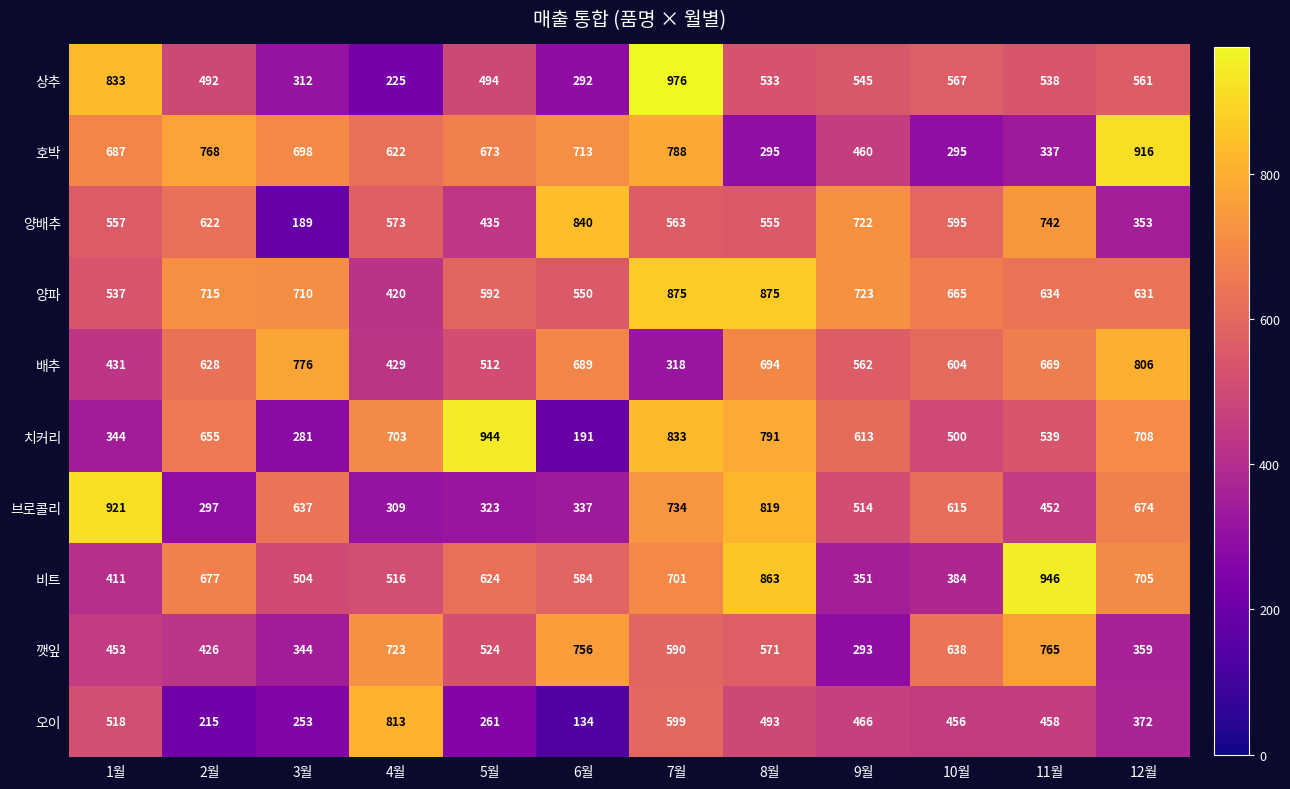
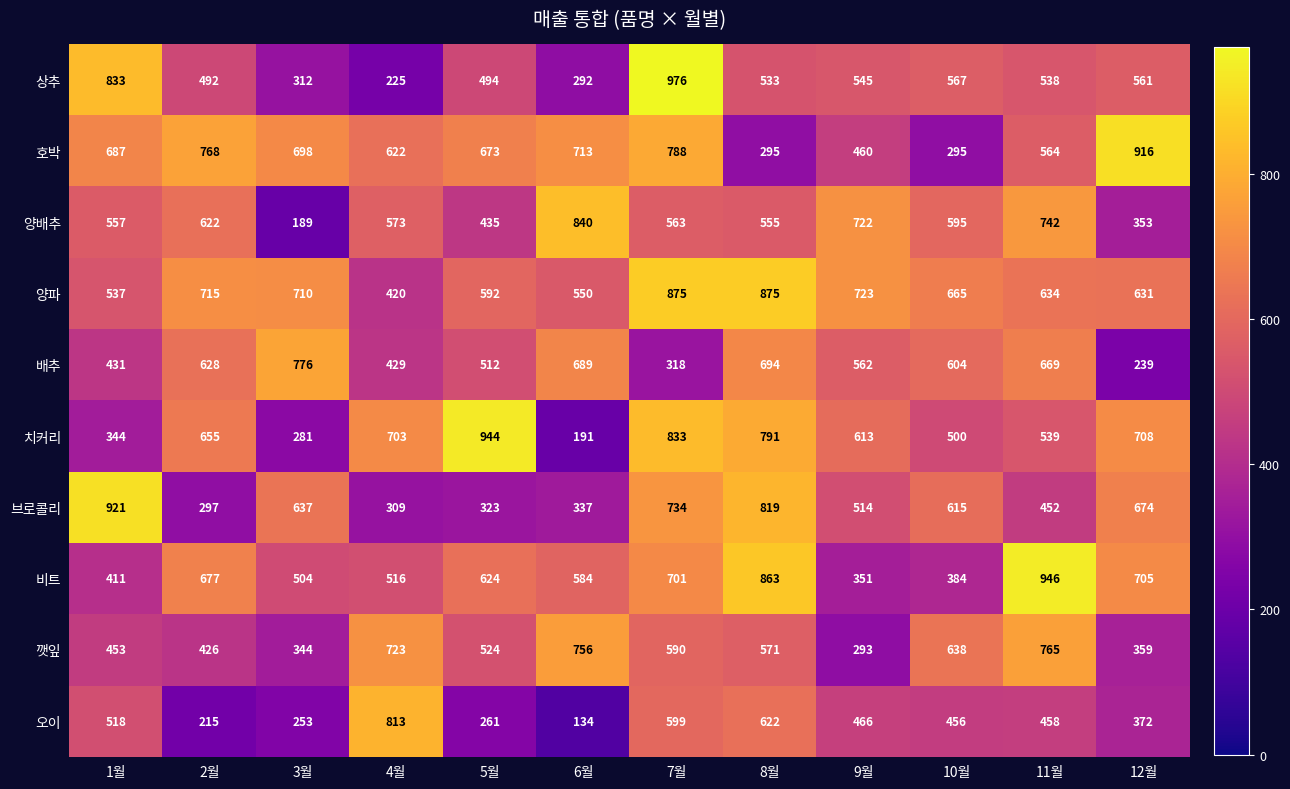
  {
    "상추": {
      "1월": 833,
      "2월": 492,
      "3월": 312,
      "4월": 225,
      "5월": 494,
      "6월": 292,
      "7월": 976,
      "8월": 533,
      "9월": 545,
      "10월": 567,
      "11월": 538,
      "12월": 561
    },
    "호박": {
      "1월": 687,
      "2월": 768,
      "3월": 698,
      "4월": 622,
      "5월": 673,
      "6월": 713,
      "7월": 788,
      "8월": 295,
      "9월": 460,
      "10월": 295,
-     "11월": 337,
+     "11월": 564,
      "12월": 916
    },
    "양배추": {
      "1월": 557,
      "2월": 622,
      "3월": 189,
      "4월": 573,
      "5월": 435,
      "6월": 840,
      "7월": 563,
      "8월": 555,
      "9월": 722,
      "10월": 595,
      "11월": 742,
      "12월": 353
    },
    "양파": {
      "1월": 537,
      "2월": 715,
      "3월": 710,
      "4월": 420,
      "5월": 592,
      "6월": 550,
      "7월": 875,
      "8월": 875,
      "9월": 723,
      "10월": 665,
      "11월": 634,
      "12월": 631
    },
    "배추": {
      "1월": 431,
      "2월": 628,
      "3월": 776,
      "4월": 429,
      "5월": 512,
      "6월": 689,
      "7월": 318,
      "8월": 694,
      "9월": 562,
      "10월": 604,
      "11월": 669,
-     "12월": 806
+     "12월": 239
    },
    "치커리": {
      "1월": 344,
      "2월": 655,
      "3월": 281,
      "4월": 703,
      "5월": 944,
      "6월": 191,
      "7월": 833,
      "8월": 791,
      "9월": 613,
      "10월": 500,
      "11월": 539,
      "12월": 708
    },
    "브로콜리": {
      "1월": 921,
      "2월": 297,
      "3월": 637,
      "4월": 309,
      "5월": 323,
      "6월": 337,
      "7월": 734,
      "8월": 819,
      "9월": 514,
      "10월": 615,
      "11월": 452,
      "12월": 674
    },
    "비트": {
      "1월": 411,
      "2월": 677,
      "3월": 504,
      "4월": 516,
      "5월": 624,
      "6월": 584,
      "7월": 701,
      "8월": 863,
      "9월": 351,
      "10월": 384,
      "11월": 946,
      "12월": 705
    },
    "깻잎": {
      "1월": 453,
      "2월": 426,
      "3월": 344,
      "4월": 723,
      "5월": 524,
      "6월": 756,
      "7월": 590,
      "8월": 571,
      "9월": 293,
      "10월": 638,
      "11월": 765,
      "12월": 359
    },
    "오이": {
      "1월": 518,
      "2월": 215,
      "3월": 253,
      "4월": 813,
      "5월": 261,
      "6월": 134,
      "7월": 599,
-     "8월": 493,
+     "8월": 622,
      "9월": 466,
      "10월": 456,
      "11월": 458,
      "12월": 372
    }
  }
